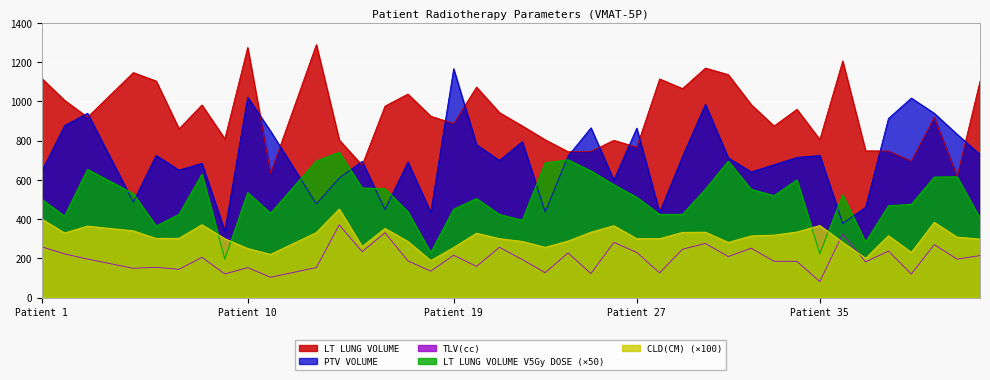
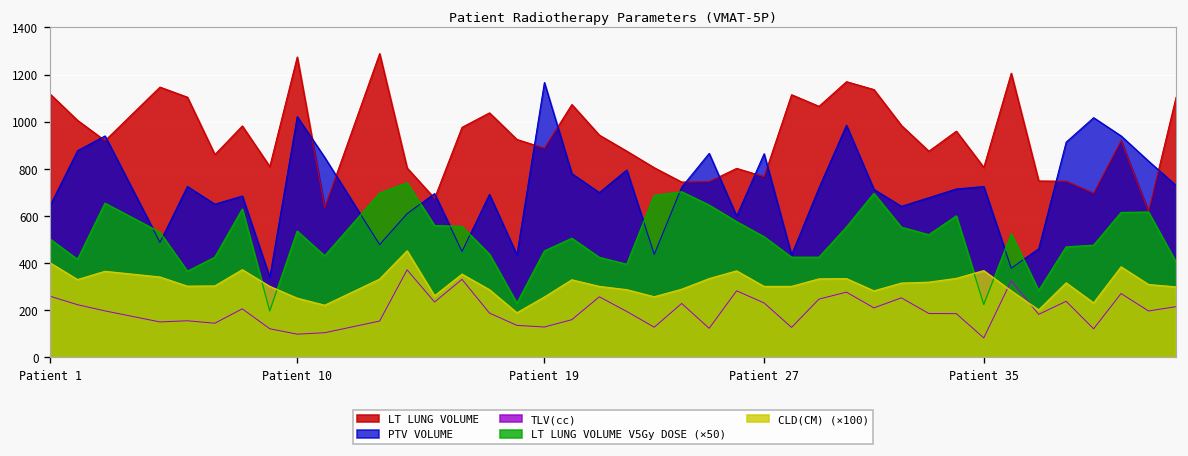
  {
    "LT LUNG VOLUME": {
      "Patient 1": 1120,
      "Patient 10": 1270,
      "Patient 19": 890,
      "Patient 27": 770,
      "Patient 35": 810
    },
    "PTV VOLUME": {
      "Patient 1": 640,
      "Patient 10": 1020,
      "Patient 19": 1170,
      "Patient 27": 860,
      "Patient 35": 720
    },
    "TLV(cc)": {
      "Patient 1": 260,
-     "Patient 10": 150,
-     "Patient 19": 220,
+     "Patient 10": 100,
+     "Patient 19": 130,
      "Patient 27": 230,
      "Patient 35": 80
    },
    "LT LUNG VOLUME V5Gy DOSE (×50)": {
      "Patient 1": 500,
      "Patient 10": 540,
      "Patient 19": 450,
      "Patient 27": 510,
      "Patient 35": 220
    },
    "CLD(CM) (×100)": {
      "Patient 1": 400,
      "Patient 10": 250,
      "Patient 19": 250,
      "Patient 27": 300,
      "Patient 35": 370
    }
  }
